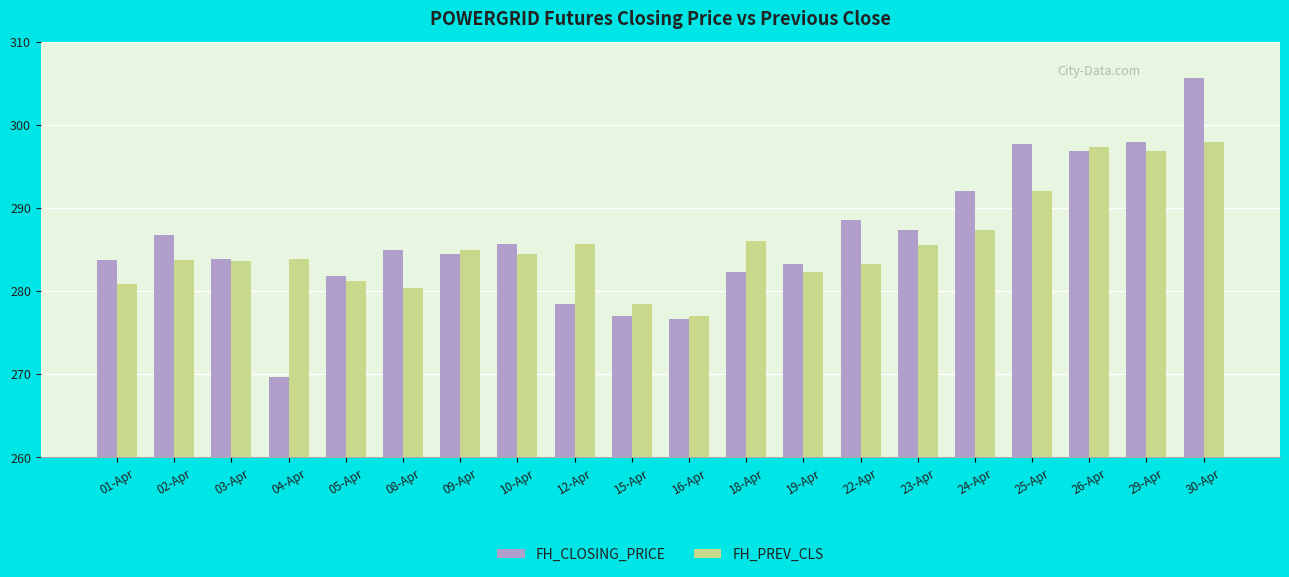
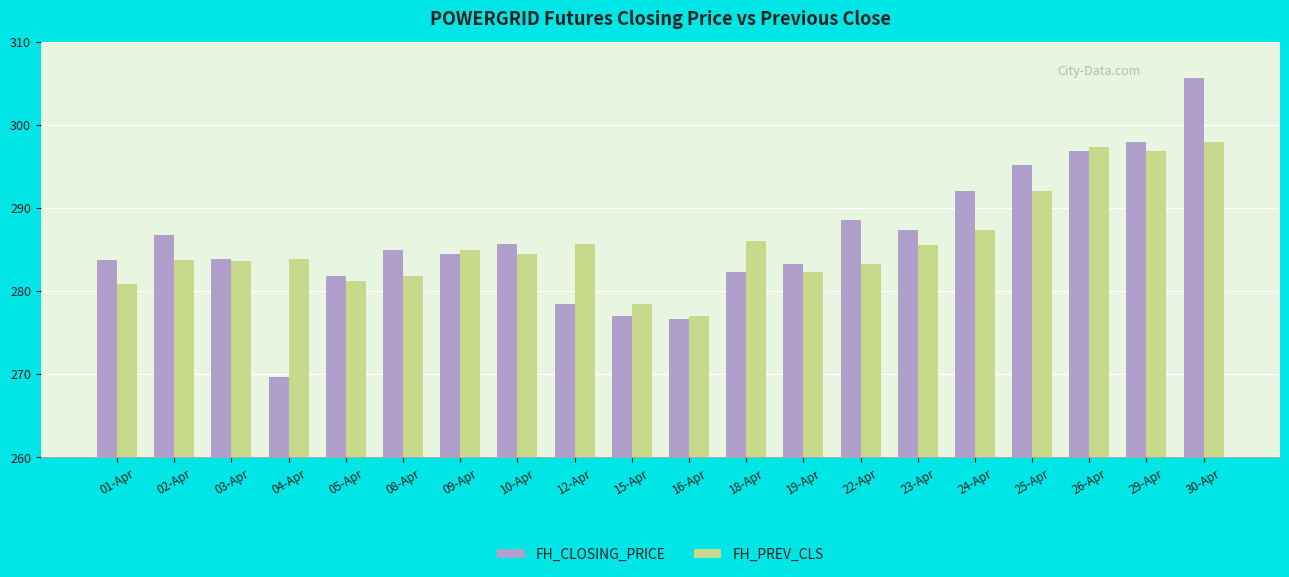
  {
    "FH_CLOSING_PRICE": {
      "01-Apr": 284,
      "02-Apr": 287,
      "03-Apr": 284,
      "04-Apr": 270,
      "05-Apr": 282,
      "08-Apr": 285,
      "09-Apr": 284,
      "10-Apr": 286,
      "12-Apr": 278,
      "15-Apr": 277,
      "16-Apr": 277,
      "18-Apr": 282,
      "19-Apr": 283,
      "22-Apr": 289,
      "23-Apr": 287,
      "24-Apr": 292,
-     "25-Apr": 298,
+     "25-Apr": 295,
      "26-Apr": 297,
      "29-Apr": 298,
      "30-Apr": 306
    },
    "FH_PREV_CLS": {
      "01-Apr": 281,
      "02-Apr": 284,
      "03-Apr": 284,
      "04-Apr": 284,
      "05-Apr": 281,
-     "08-Apr": 280,
+     "08-Apr": 282,
      "09-Apr": 285,
      "10-Apr": 284,
      "12-Apr": 286,
      "15-Apr": 278,
      "16-Apr": 277,
      "18-Apr": 286,
      "19-Apr": 282,
      "22-Apr": 283,
      "23-Apr": 286,
      "24-Apr": 287,
      "25-Apr": 292,
      "26-Apr": 297,
      "29-Apr": 297,
      "30-Apr": 298
    }
  }
